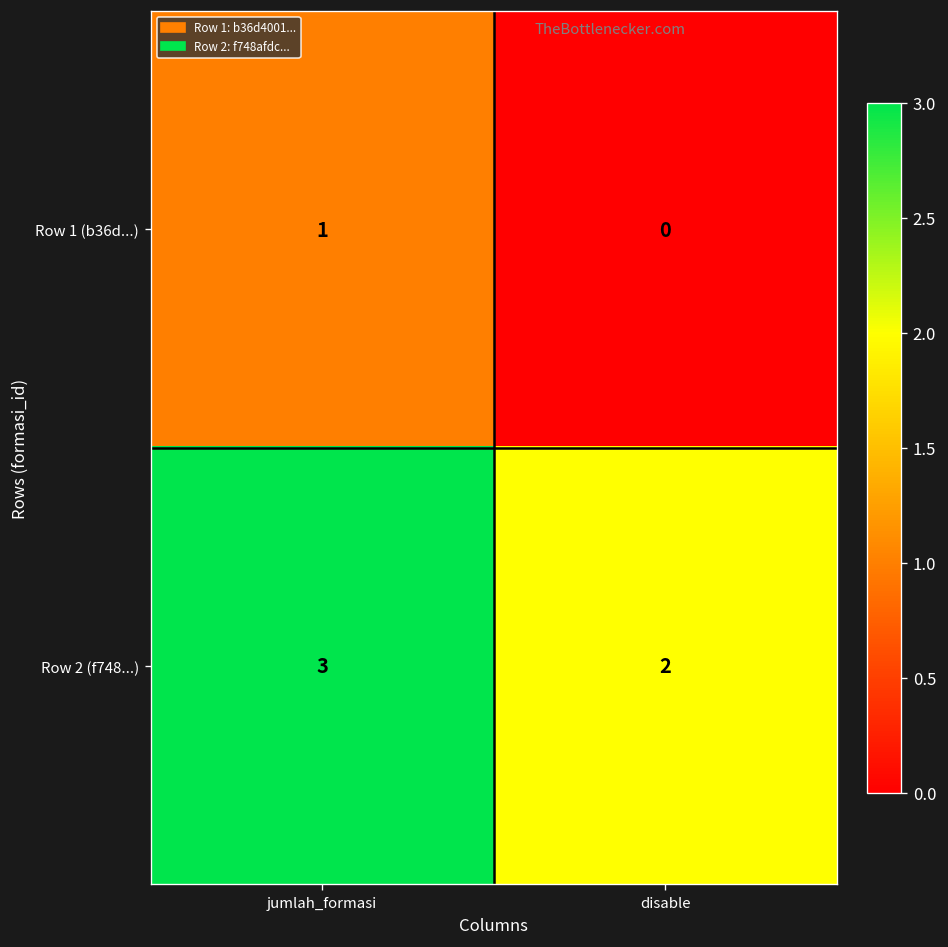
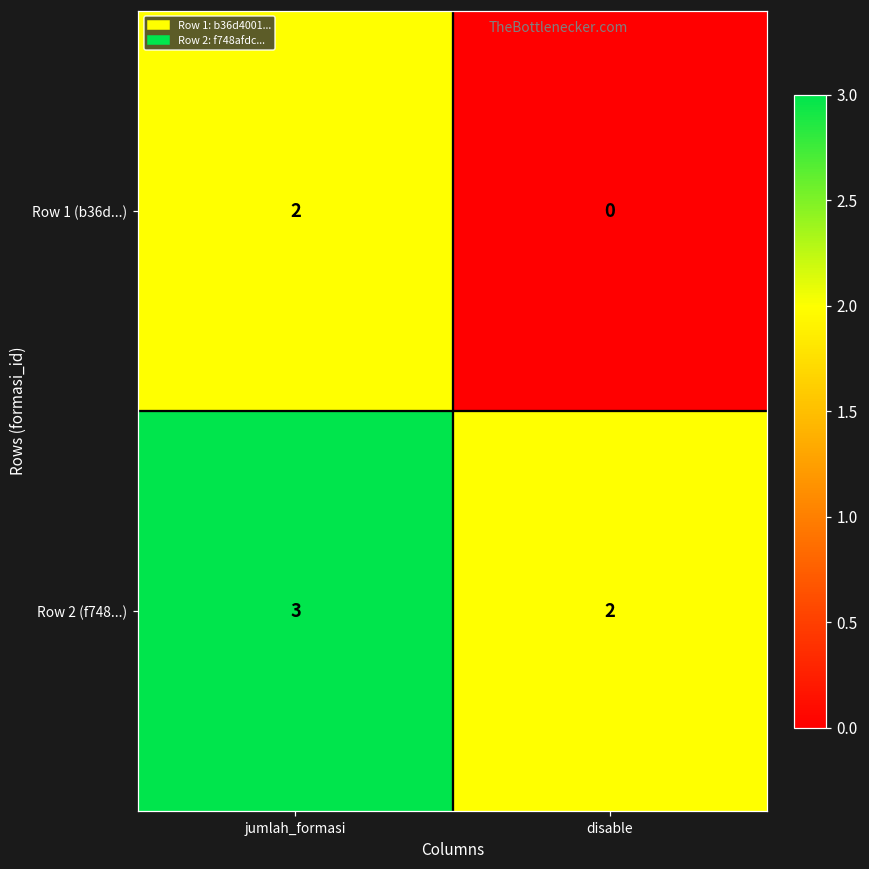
  {
    "Row 1 (b36d...)": {
-     "jumlah_formasi": 1,
+     "jumlah_formasi": 2,
      "disable": 0
    },
    "Row 2 (f748...)": {
      "jumlah_formasi": 3,
      "disable": 2
    }
  }
